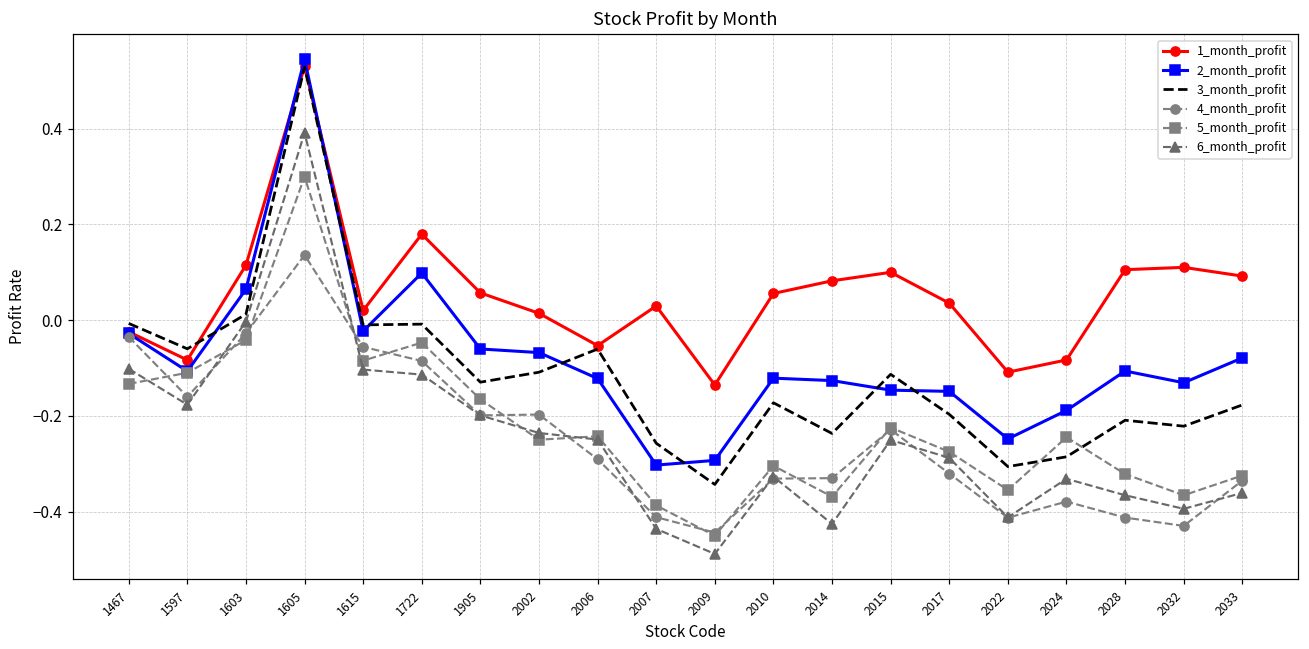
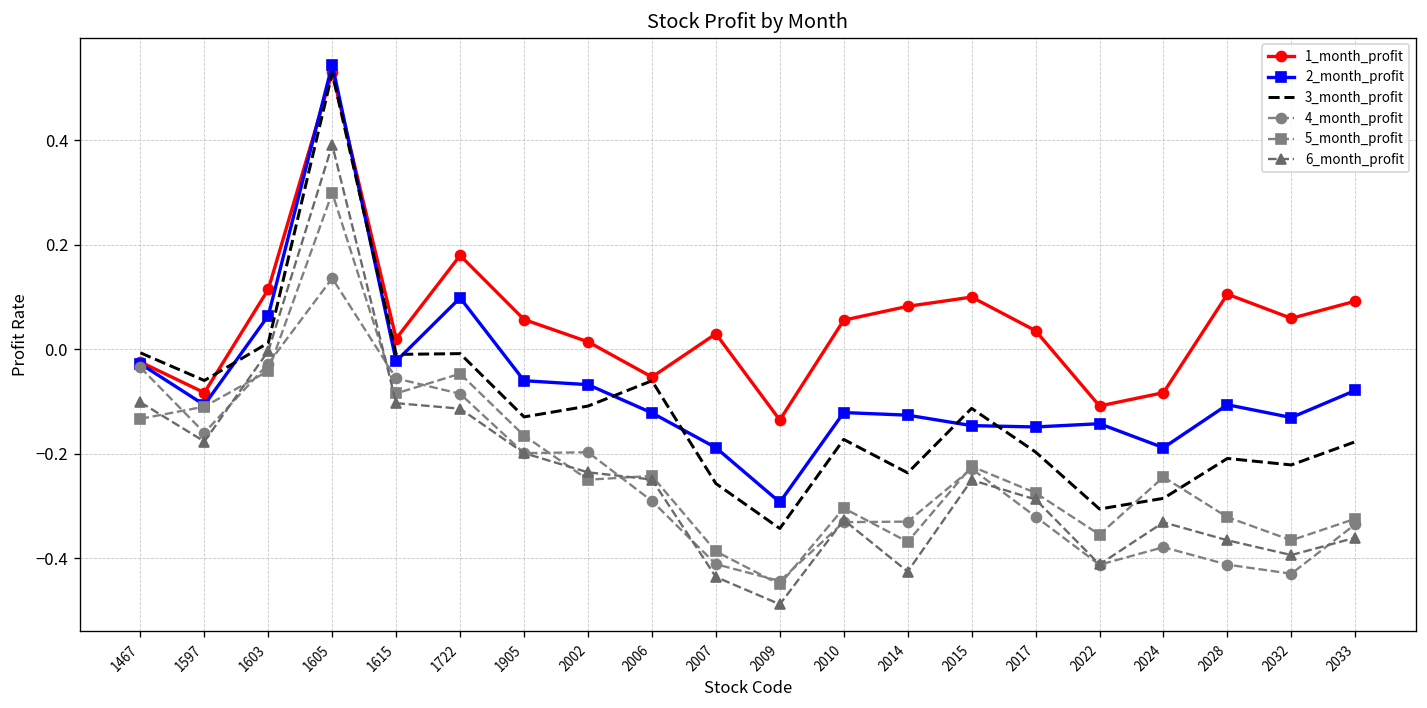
  {
    "1_month_profit": {
      "1597": -0.08,
      "1603": 0.11,
      "1615": 0.02,
      "1722": 0.18,
      "1905": 0.06,
      "2002": 0.01,
      "2006": -0.05,
      "2007": 0.03,
      "2009": -0.14,
      "2010": 0.06,
      "2014": 0.08,
      "2015": 0.10,
      "2017": 0.04,
      "2022": -0.11,
      "2024": -0.08,
      "2028": 0.11,
-     "2032": 0.11,
+     "2032": 0.06,
      "2033": 0.09
    },
    "2_month_profit": {
      "1603": 0.06,
      "1605": 0.55,
      "1615": -0.02,
      "1722": 0.10,
      "1905": -0.06,
      "2002": -0.07,
      "2006": -0.12,
-     "2007": -0.30,
+     "2007": -0.19,
      "2009": -0.29,
      "2010": -0.12,
      "2014": -0.13,
      "2015": -0.15,
      "2017": -0.15,
-     "2022": -0.25,
+     "2022": -0.14,
      "2024": -0.19,
      "2028": -0.11,
      "2032": -0.13,
      "2033": -0.08
    },
    "3_month_profit": {
      "1467": -0.01,
      "1597": -0.06,
      "1603": 0.01,
      "1615": -0.01,
      "1722": -0.01,
      "1905": -0.13,
      "2002": -0.11,
      "2006": -0.06,
      "2007": -0.26,
      "2009": -0.34,
      "2010": -0.17,
      "2014": -0.24,
      "2015": -0.11,
      "2017": -0.20,
      "2022": -0.31,
      "2024": -0.29,
      "2028": -0.21,
      "2032": -0.22,
      "2033": -0.18
    }
  }
